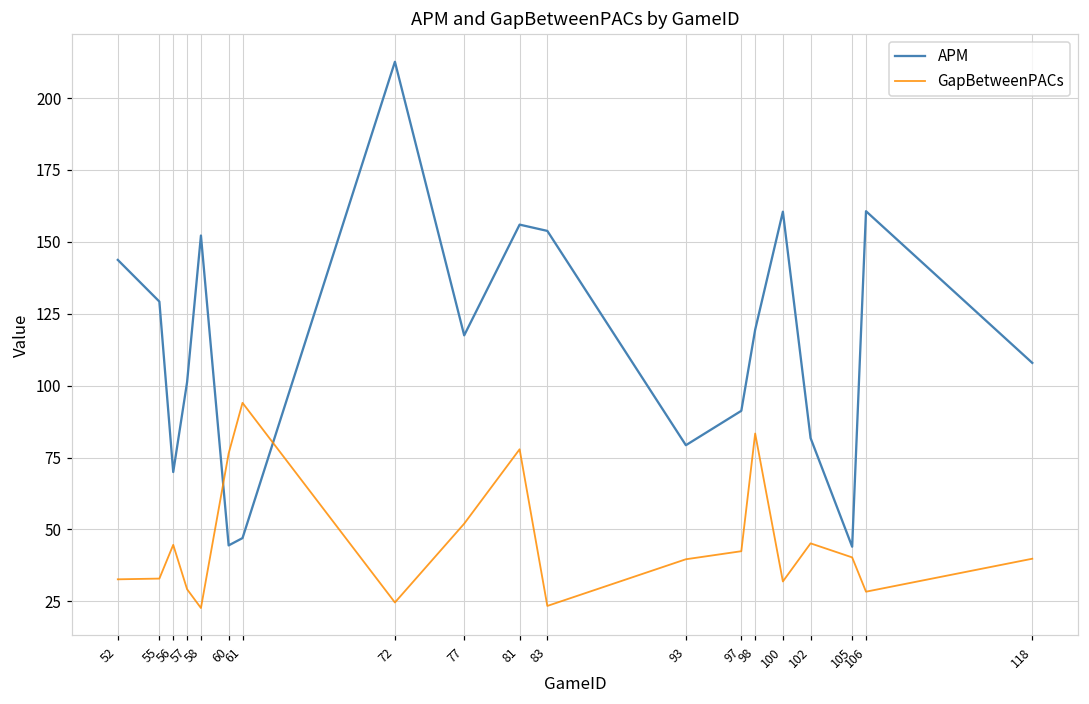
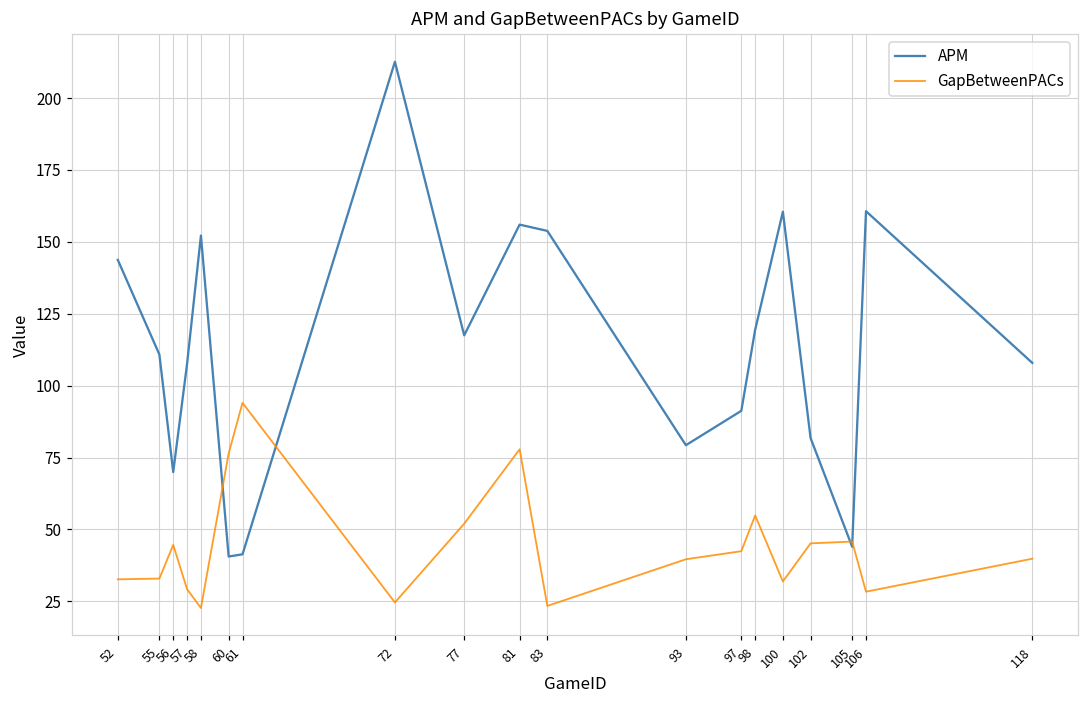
  {
    "APM": {
      "52": 144,
-     "55": 129,
+     "55": 111,
      "56": 70,
-     "57": 101,
+     "57": 108,
      "58": 152,
-     "60": 44,
-     "61": 47,
+     "60": 41,
+     "61": 41,
      "72": 213,
      "77": 117,
      "81": 156,
      "83": 154,
      "93": 79,
      "97": 91,
      "98": 119,
      "100": 160,
      "102": 82,
      "105": 44,
      "106": 161,
      "118": 108
    },
    "GapBetweenPACs": {
      "52": 33,
      "55": 33,
      "56": 45,
      "57": 29,
      "58": 23,
      "60": 76,
      "61": 94,
      "72": 25,
      "77": 52,
      "81": 78,
      "83": 23,
      "93": 40,
      "97": 42,
-     "98": 83,
+     "98": 55,
      "100": 32,
      "102": 45,
-     "105": 40,
+     "105": 46,
      "106": 28,
      "118": 40
    }
  }
